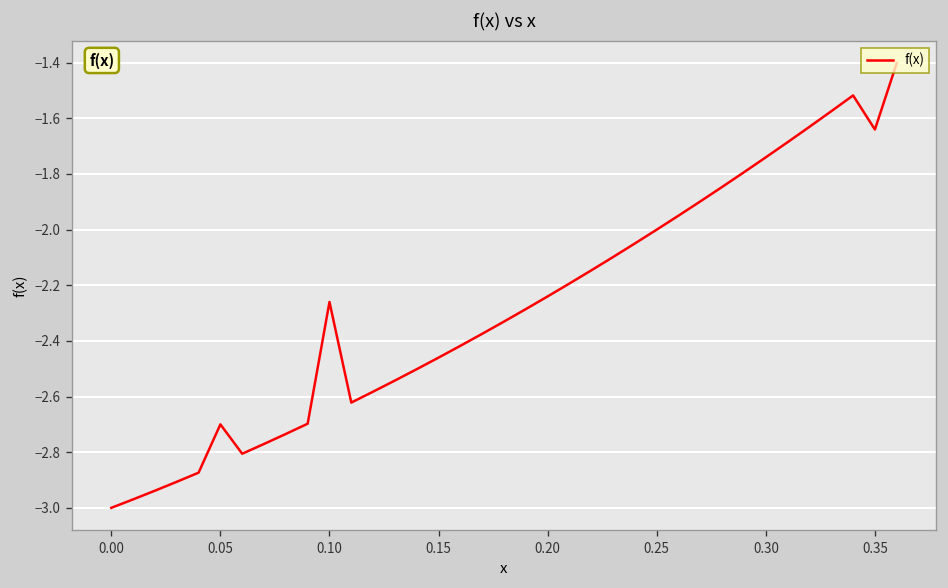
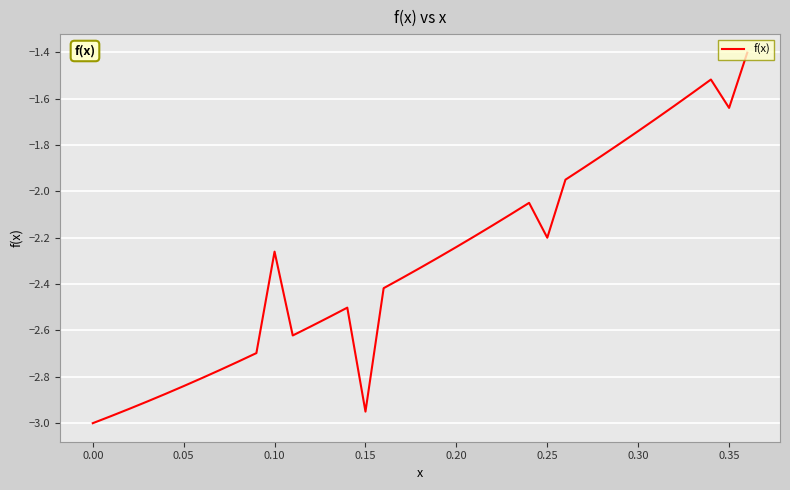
  {
    "0.00": -3.00,
-   "0.05": -2.70,
+   "0.05": -2.84,
    "0.10": -2.26,
-   "0.15": -2.46,
+   "0.15": -2.95,
    "0.20": -2.24,
-   "0.25": -2.0,
+   "0.25": -2.2,
    "0.30": -1.74,
    "0.35": -1.64
  }
